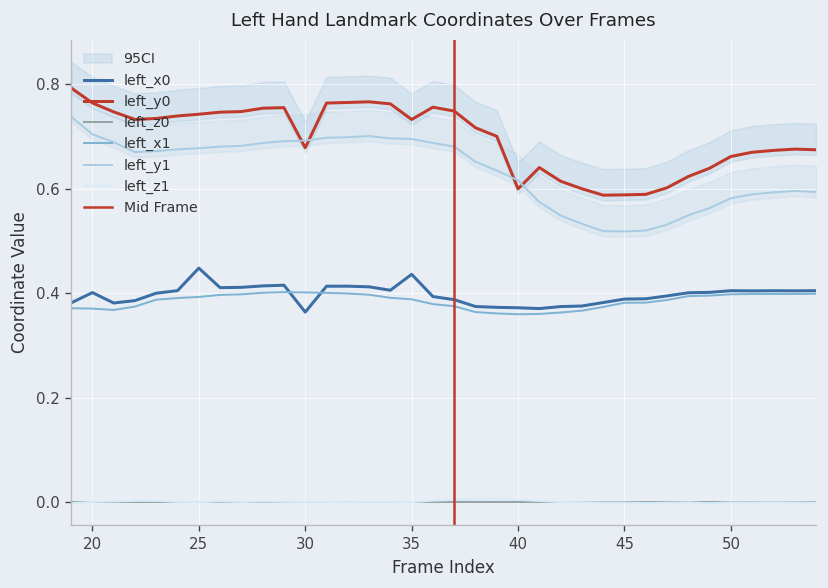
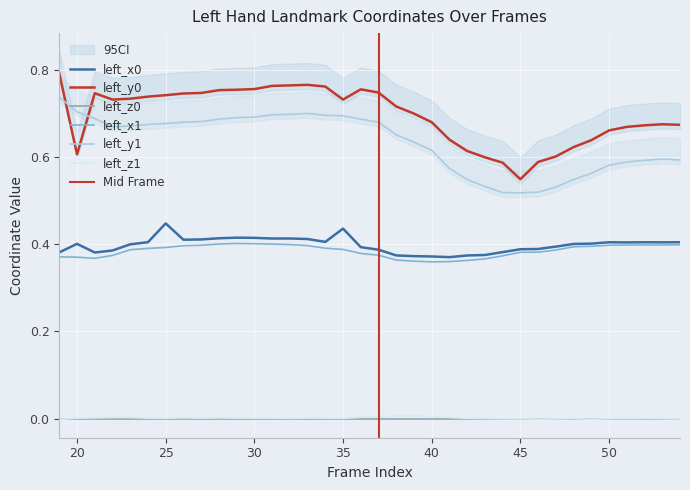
  {
    "left_x0": {
      "20": 0.40,
      "25": 0.45,
-     "30": 0.36,
+     "30": 0.42,
      "35": 0.44,
      "40": 0.37,
      "45": 0.39,
      "50": 0.40
    },
    "left_y0": {
-     "20": 0.76,
+     "20": 0.61,
      "25": 0.74,
-     "30": 0.68,
+     "30": 0.76,
      "35": 0.73,
-     "40": 0.60,
-     "45": 0.59,
+     "40": 0.68,
+     "45": 0.55,
      "50": 0.66
    }
  }
